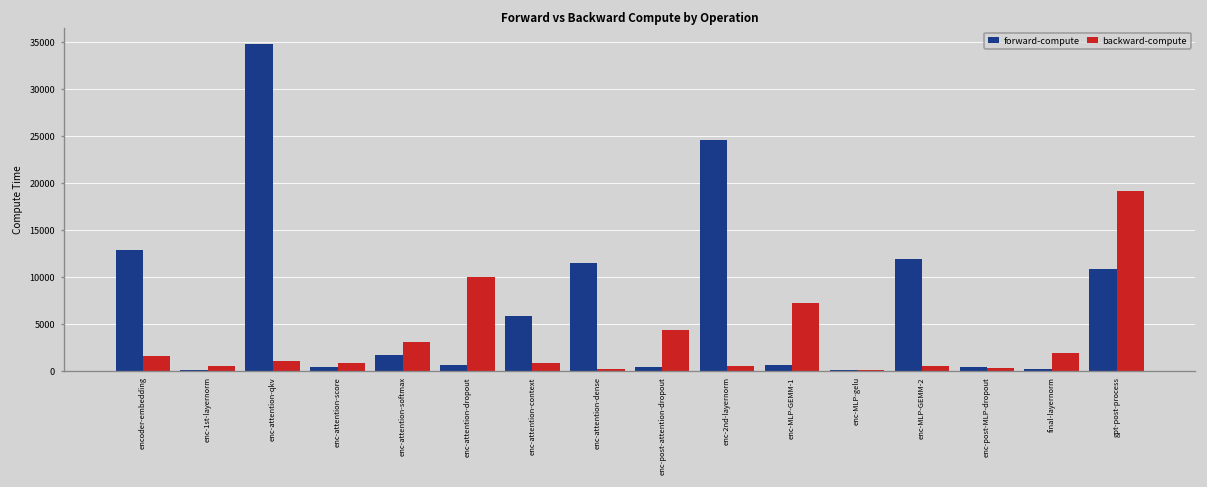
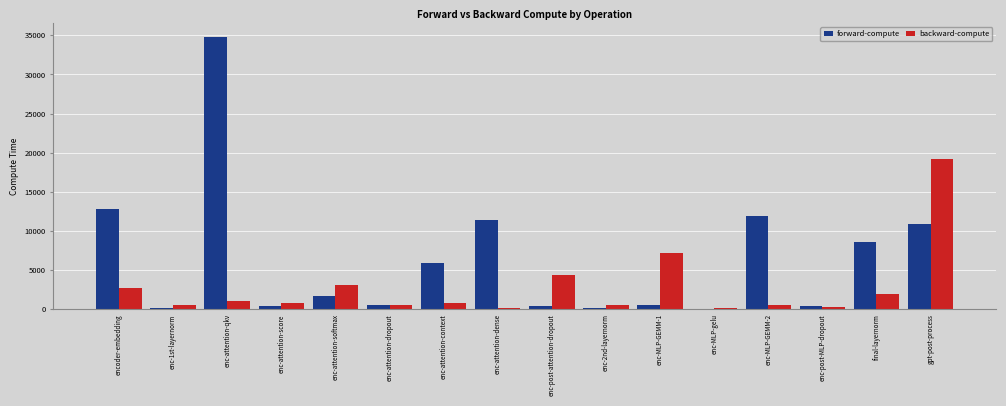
  {
    "forward-compute": {
      "encoder-embedding": 13000,
      "enc-attention-qkv": 35000,
      "enc-attention-score": 0,
      "enc-attention-softmax": 2000,
      "enc-attention-dropout": 1000,
      "enc-attention-context": 6000,
      "enc-attention-dense": 11000,
      "enc-post-attention-dropout": 0,
-     "enc-2nd-layernorm": 25000,
+     "enc-2nd-layernorm": 0,
      "enc-MLP-GEMM-1": 1000,
      "enc-MLP-GEMM-2": 12000,
      "enc-post-MLP-dropout": 0,
-     "final-layernorm": 0,
+     "final-layernorm": 9000,
      "gpt-post-process": 11000
    },
    "backward-compute": {
-     "encoder-embedding": 2000,
+     "encoder-embedding": 3000,
      "enc-1st-layernorm": 1000,
      "enc-attention-qkv": 1000,
      "enc-attention-score": 1000,
      "enc-attention-softmax": 3000,
-     "enc-attention-dropout": 10000,
+     "enc-attention-dropout": 1000,
      "enc-attention-context": 1000,
      "enc-post-attention-dropout": 4000,
      "enc-2nd-layernorm": 1000,
      "enc-MLP-GEMM-1": 7000,
      "enc-MLP-GEMM-2": 1000,
      "final-layernorm": 2000,
      "gpt-post-process": 19000
    }
  }
